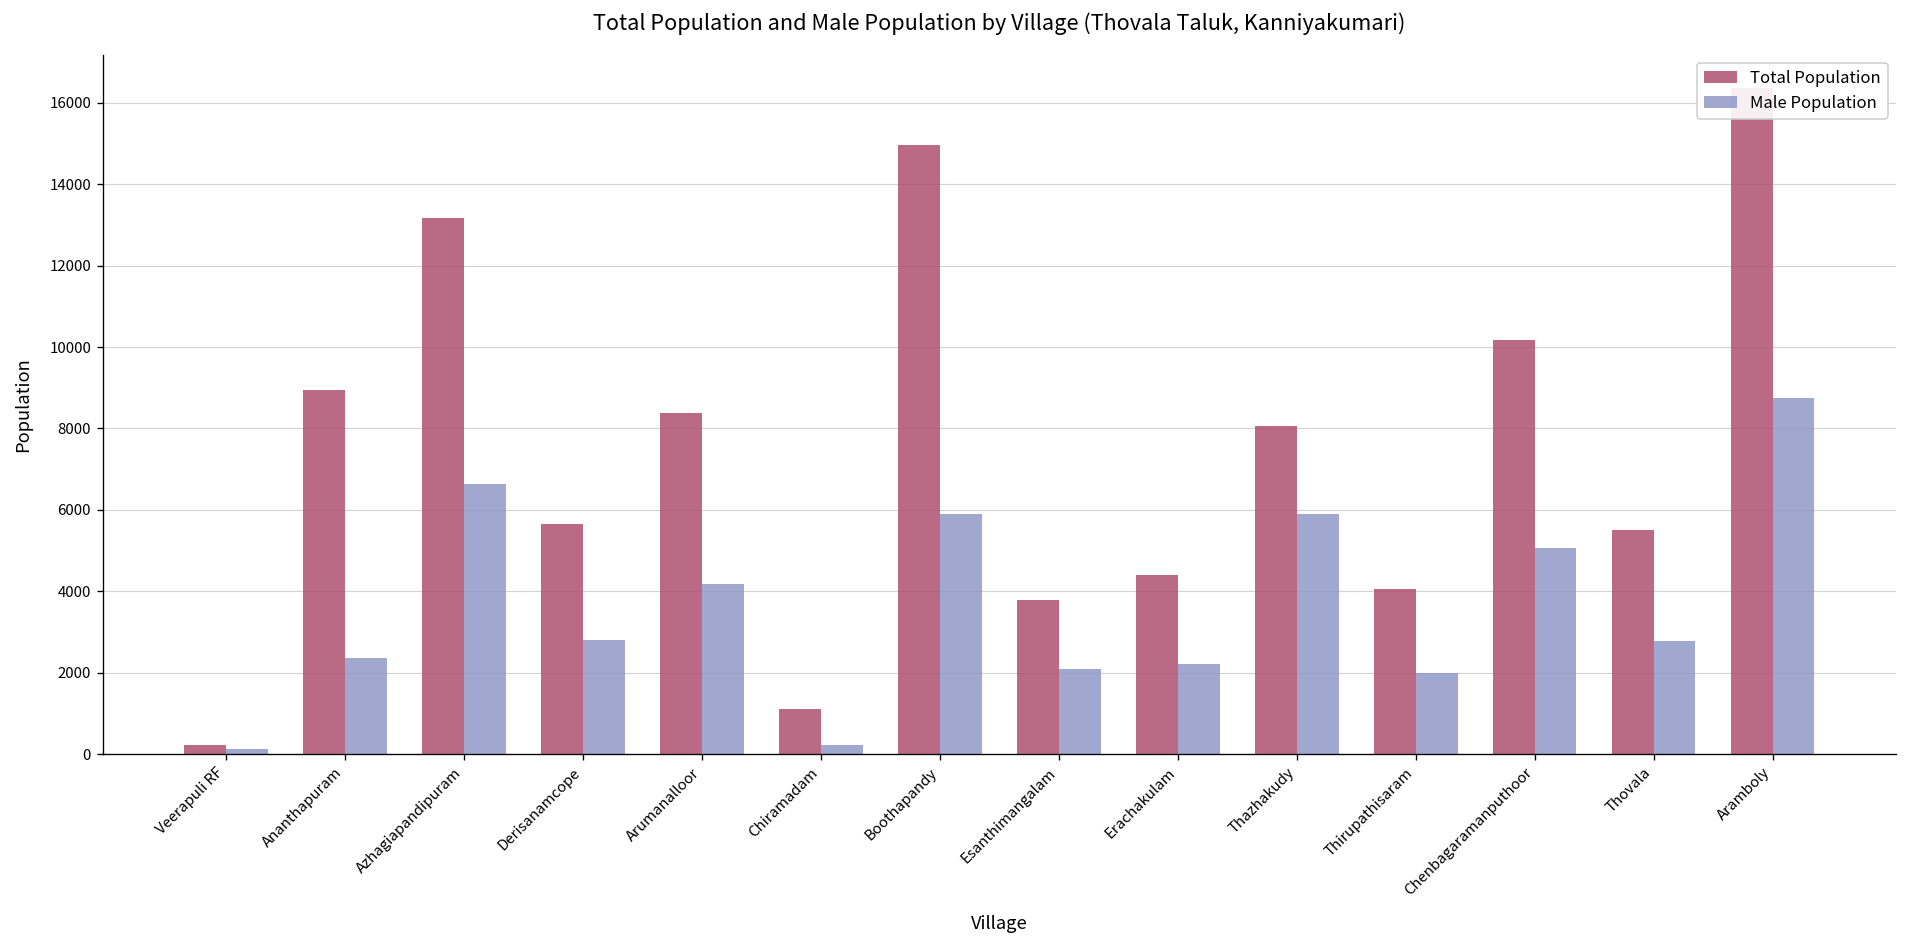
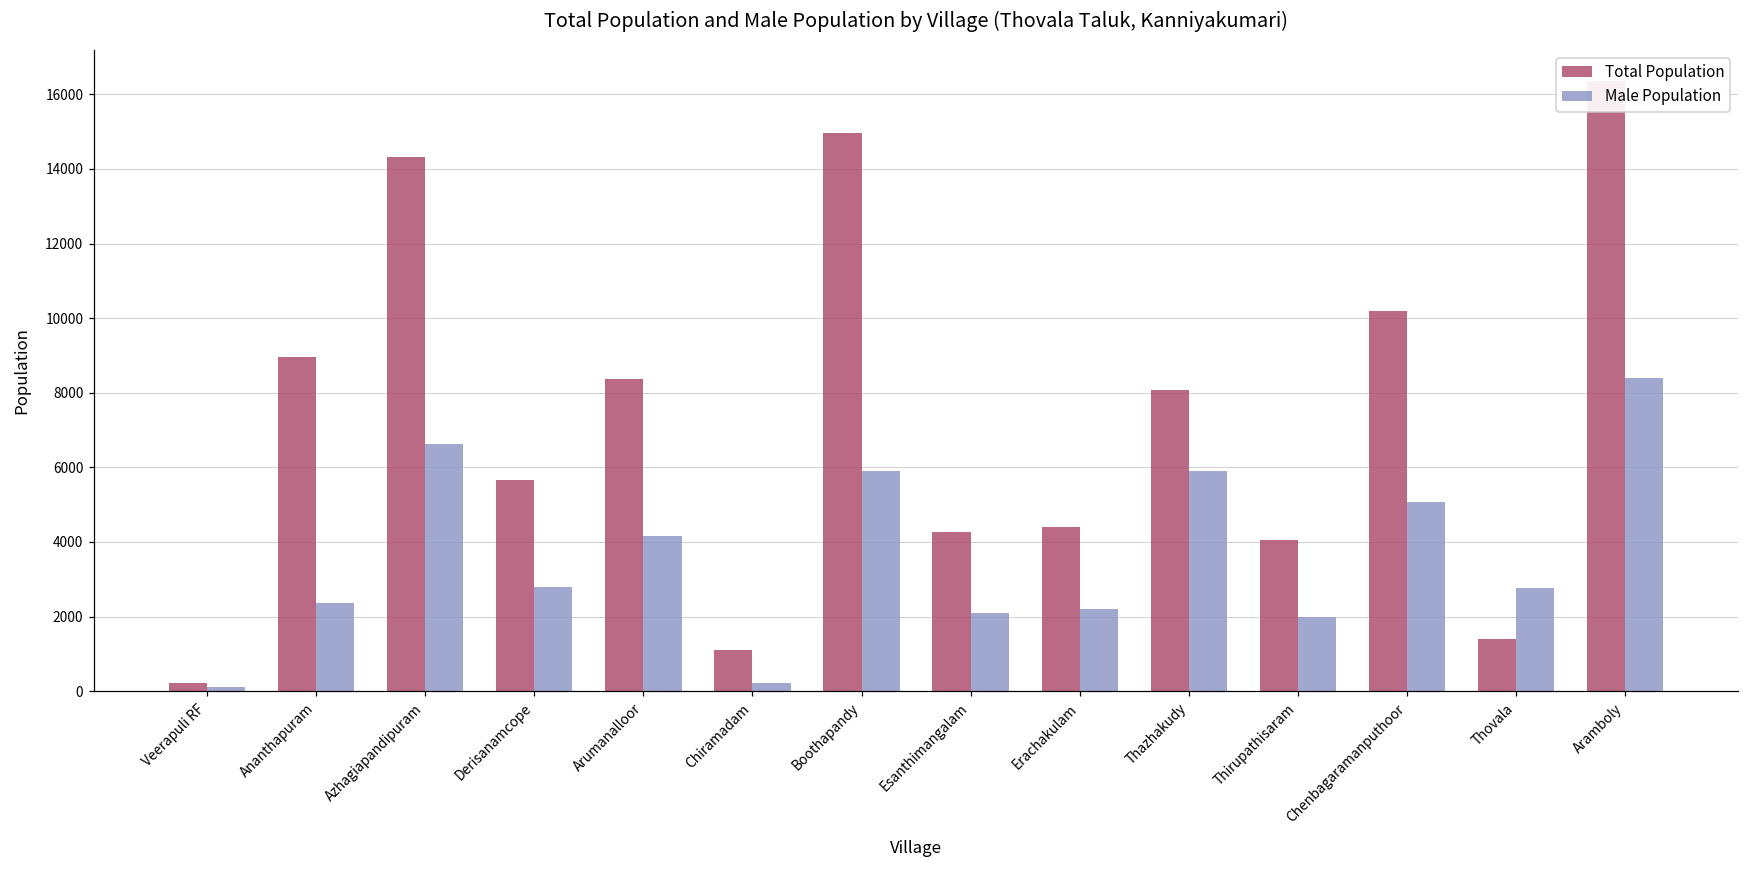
  {
    "Total Population": {
      "Veerapuli RF": 200,
      "Ananthapuram": 8900,
-     "Azhagiapandipuram": 13200,
+     "Azhagiapandipuram": 14300,
      "Derisanamcope": 5700,
      "Arumanalloor": 8400,
      "Chiramadam": 1100,
      "Boothapandy": 15000,
-     "Esanthimangalam": 3800,
+     "Esanthimangalam": 4300,
      "Erachakulam": 4400,
      "Thazhakudy": 8100,
      "Thirupathisaram": 4100,
      "Chenbagaramanputhoor": 10200,
-     "Thovala": 5500
+     "Thovala": 1400
    },
    "Male Population": {
      "Veerapuli RF": 100,
      "Ananthapuram": 2400,
      "Azhagiapandipuram": 6600,
      "Derisanamcope": 2800,
      "Arumanalloor": 4200,
      "Chiramadam": 200,
      "Boothapandy": 5900,
      "Esanthimangalam": 2100,
      "Erachakulam": 2200,
      "Thazhakudy": 5900,
      "Thirupathisaram": 2000,
      "Chenbagaramanputhoor": 5100,
      "Thovala": 2800,
-     "Aramboly": 8800
+     "Aramboly": 8400
    }
  }
